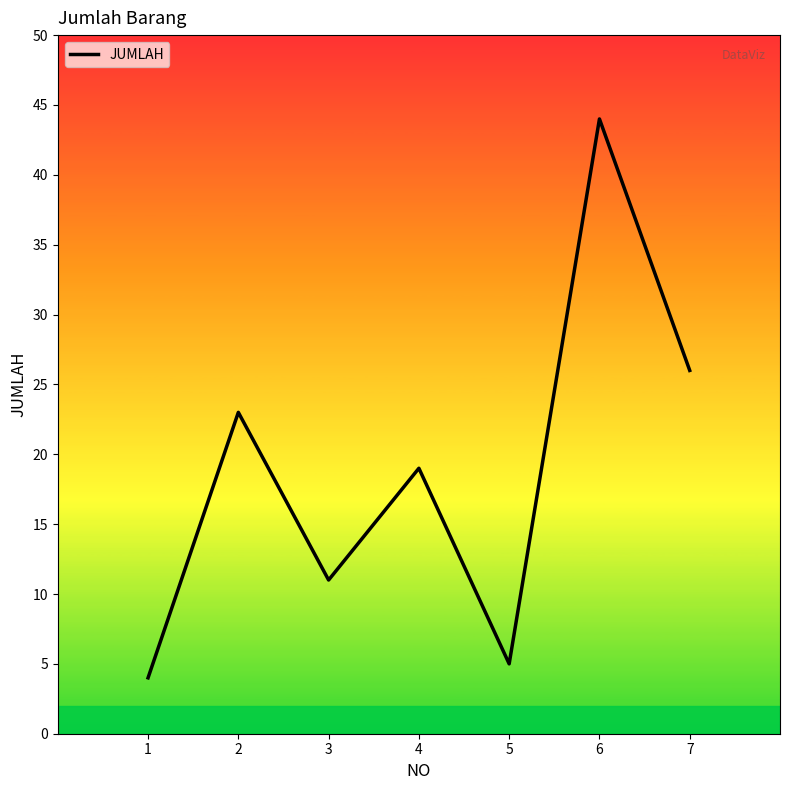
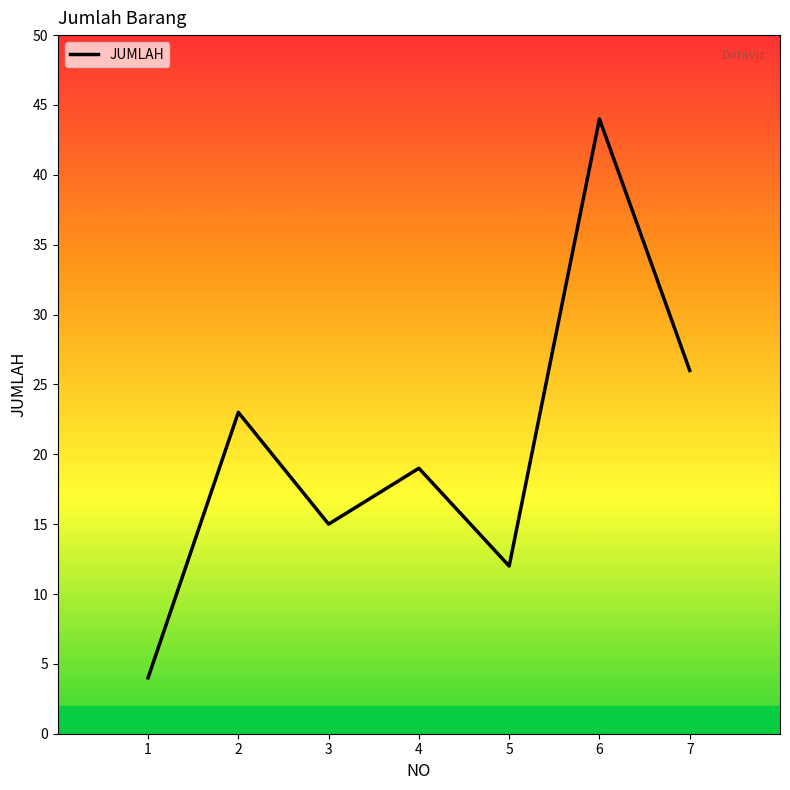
  {
    "1": 4,
    "2": 23,
-   "3": 11,
+   "3": 15,
    "4": 19,
-   "5": 5,
+   "5": 12,
    "6": 44,
    "7": 26
  }
